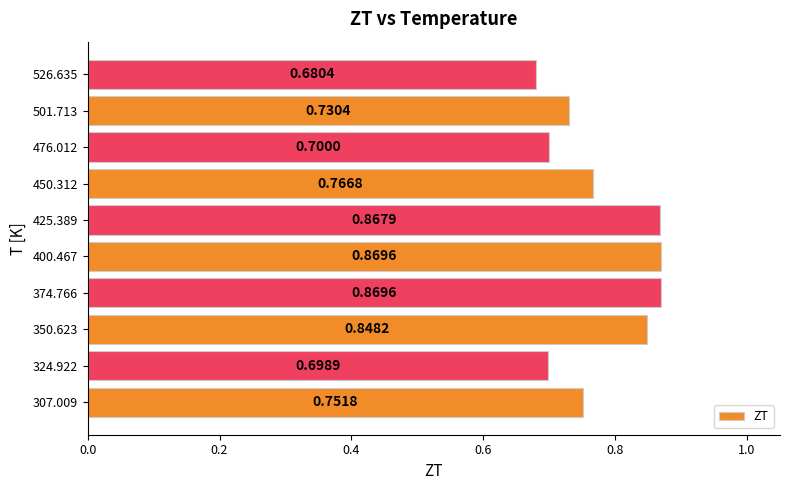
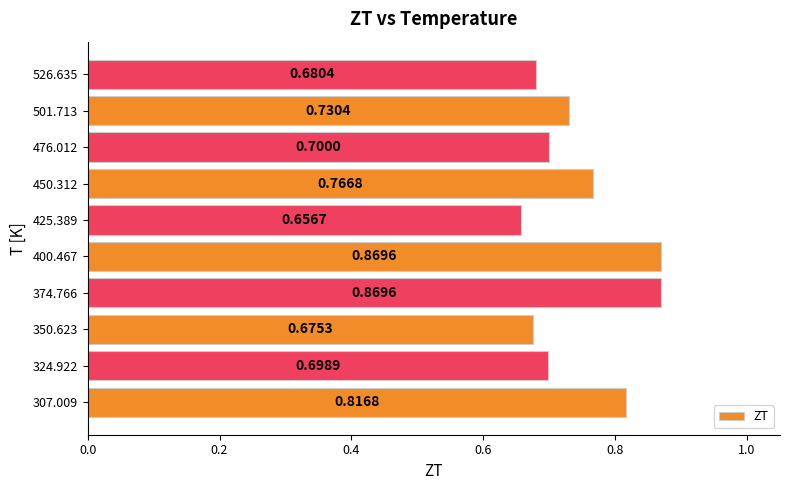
  {
    "526.635": 0.6804,
    "501.713": 0.7304,
    "476.012": 0.7000,
    "450.312": 0.7668,
-   "425.389": 0.8679,
+   "425.389": 0.6567,
    "400.467": 0.8696,
    "374.766": 0.8696,
-   "350.623": 0.8482,
+   "350.623": 0.6753,
    "324.922": 0.6989,
-   "307.009": 0.7518
+   "307.009": 0.8168
  }
